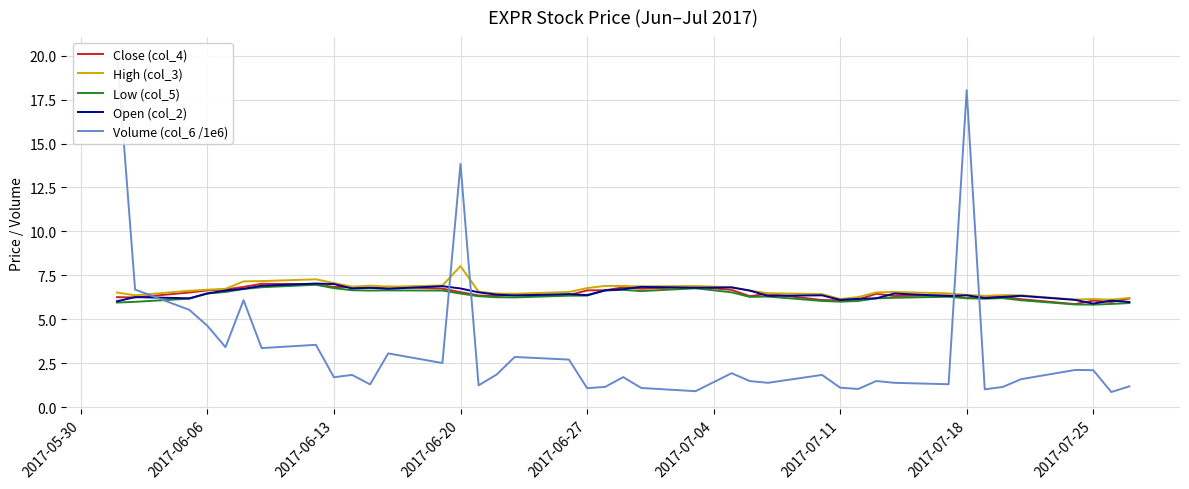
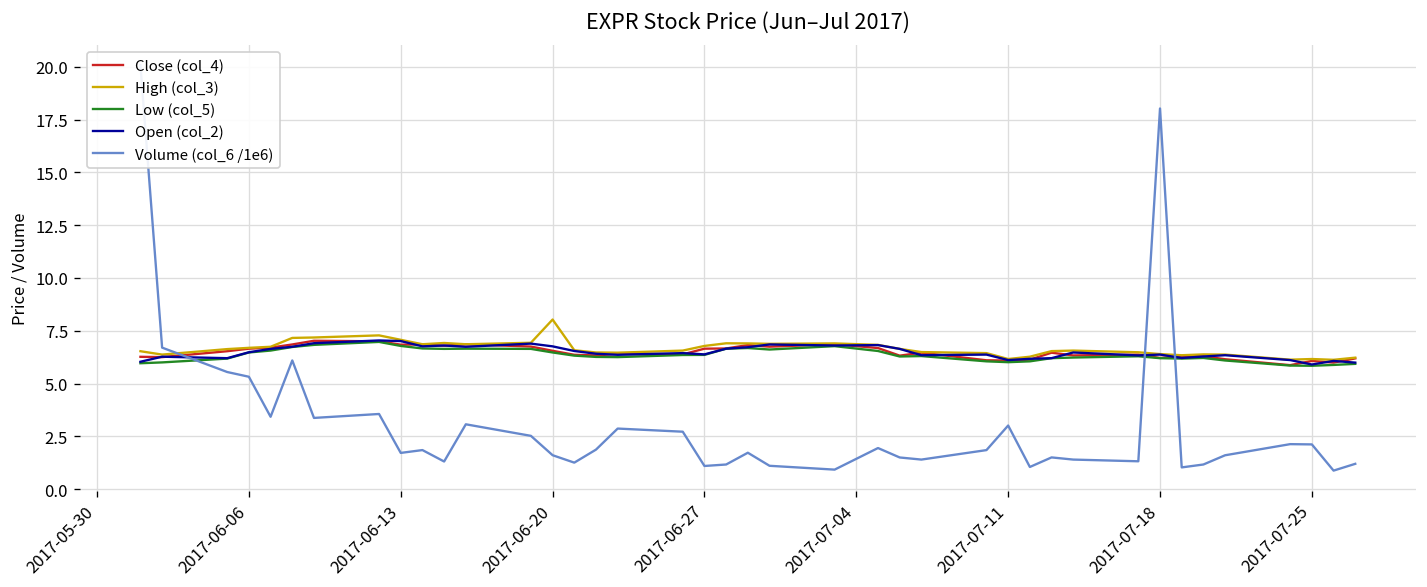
  {
    "High (col_3)": {
      "2017-06-20": 8.0
    },
    "Open (col_2)": {
      "2017-06-20": 6.8
    },
    "Volume (col_6 /1e6)": {
-     "2017-06-06": 4.6,
+     "2017-06-06": 5.3,
      "2017-06-13": 1.7,
-     "2017-06-20": 13.8,
+     "2017-06-20": 1.6,
      "2017-06-27": 1.1,
-     "2017-07-11": 1.1,
+     "2017-07-11": 3.0,
      "2017-07-18": 18.0,
      "2017-07-25": 2.1
    }
  }
